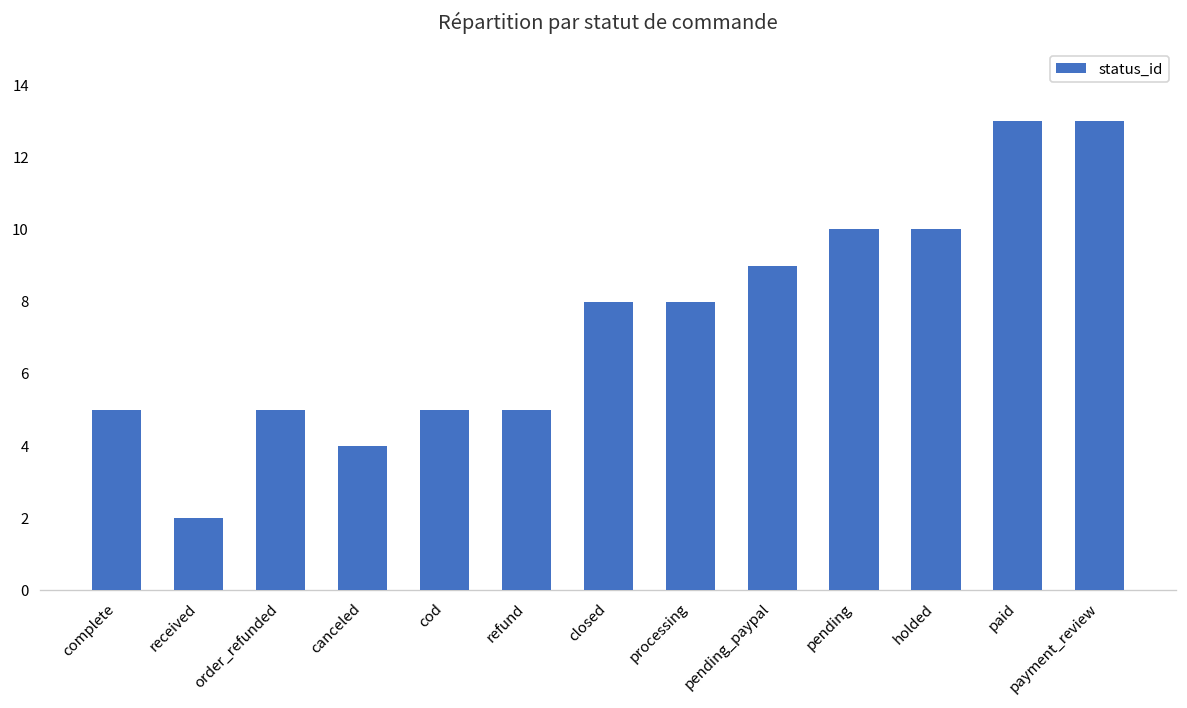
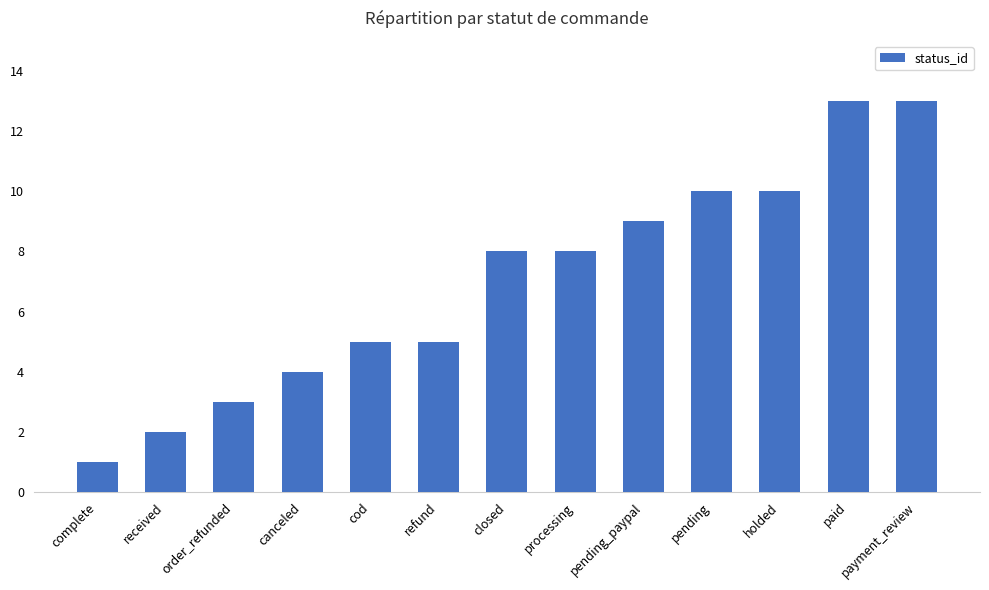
  {
-   "complete": 5,
+   "complete": 1,
    "received": 2,
-   "order_refunded": 5,
+   "order_refunded": 3,
    "canceled": 4,
    "cod": 5,
    "refund": 5,
    "closed": 8,
    "processing": 8,
    "pending_paypal": 9,
    "pending": 10,
    "holded": 10,
    "paid": 13,
    "payment_review": 13
  }
